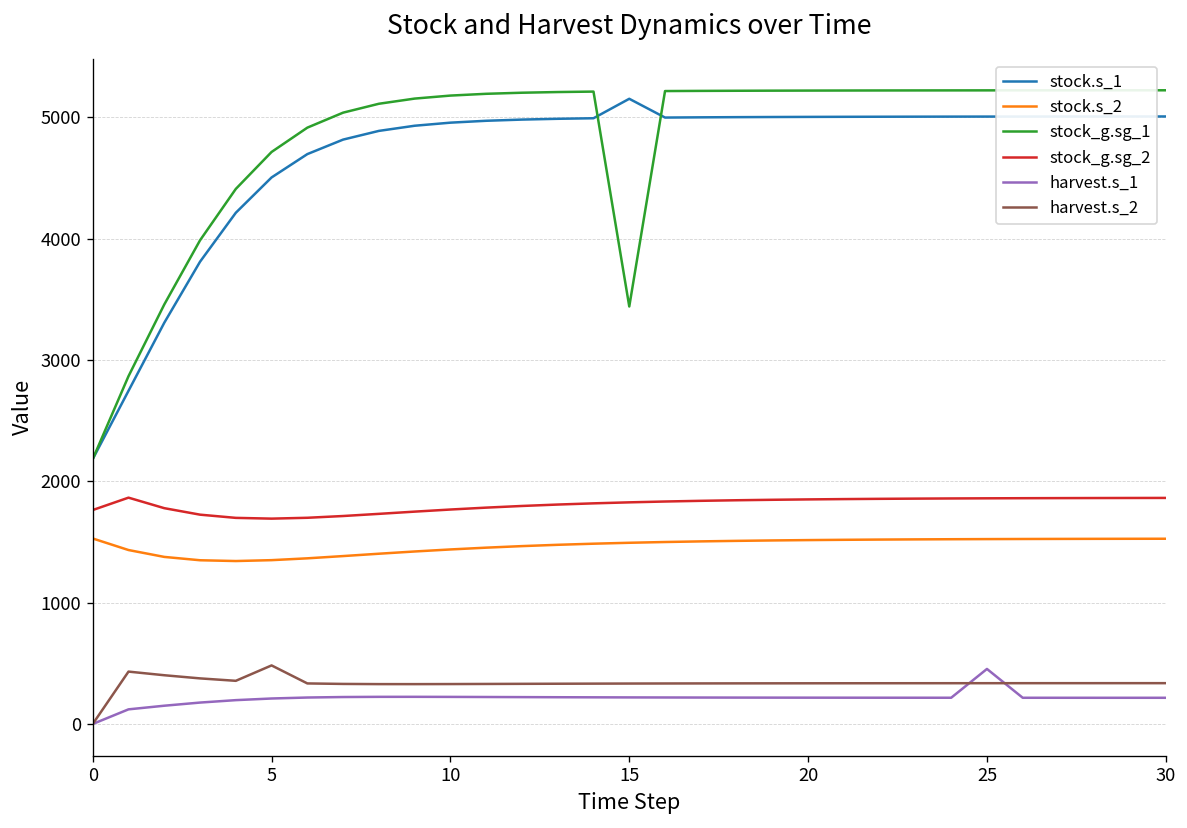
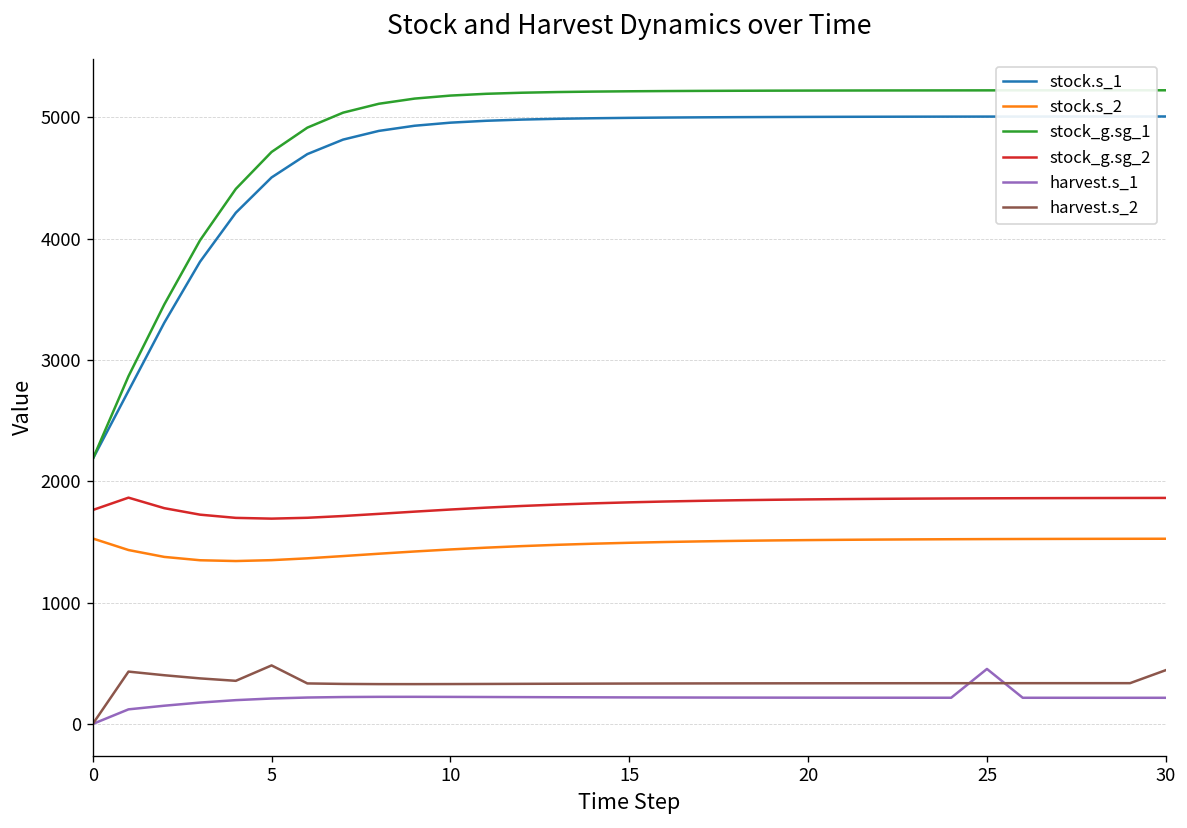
  {
    "stock.s_1": {
      "5": 4500,
      "10": 4960,
-     "15": 5150,
+     "15": 5000,
      "20": 5000,
      "25": 5010,
      "30": 5010
    },
    "stock.s_2": {
      "0": 1530,
      "5": 1350,
      "10": 1440,
      "15": 1490,
      "20": 1520,
      "25": 1520,
      "30": 1530
    },
    "stock_g.sg_1": {
      "5": 4710,
      "10": 5180,
-     "15": 3440,
+     "15": 5210,
      "20": 5220,
      "25": 5220,
      "30": 5220
    },
    "stock_g.sg_2": {
      "0": 1760,
      "5": 1690,
      "10": 1770,
      "15": 1830,
      "20": 1850,
      "25": 1860,
      "30": 1860
    },
    "harvest.s_1": {
      "5": 210,
      "10": 220,
      "15": 220,
      "20": 220,
      "25": 450,
      "30": 220
    },
    "harvest.s_2": {
      "5": 480,
      "10": 330,
      "15": 330,
      "20": 340,
      "25": 340,
-     "30": 340
+     "30": 440
    }
  }
